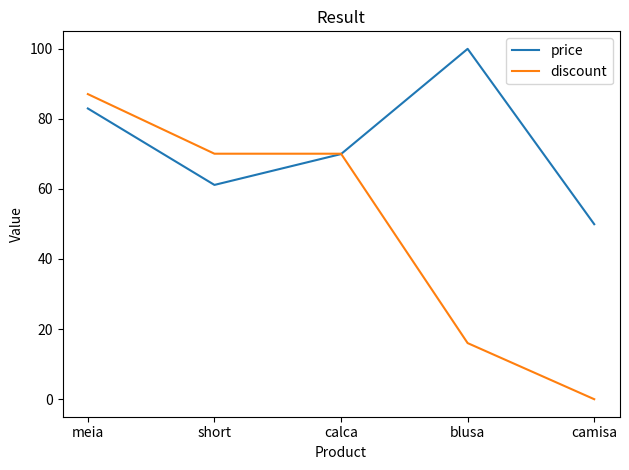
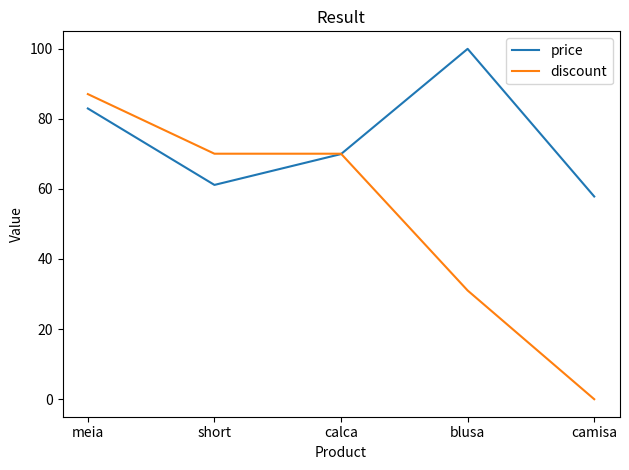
  {
    "price": {
      "meia": 83,
      "short": 61,
      "blusa": 100,
-     "camisa": 50
+     "camisa": 58
    },
    "discount": {
      "meia": 87,
      "short": 70,
-     "blusa": 16,
+     "blusa": 31,
      "camisa": 0
    }
  }
